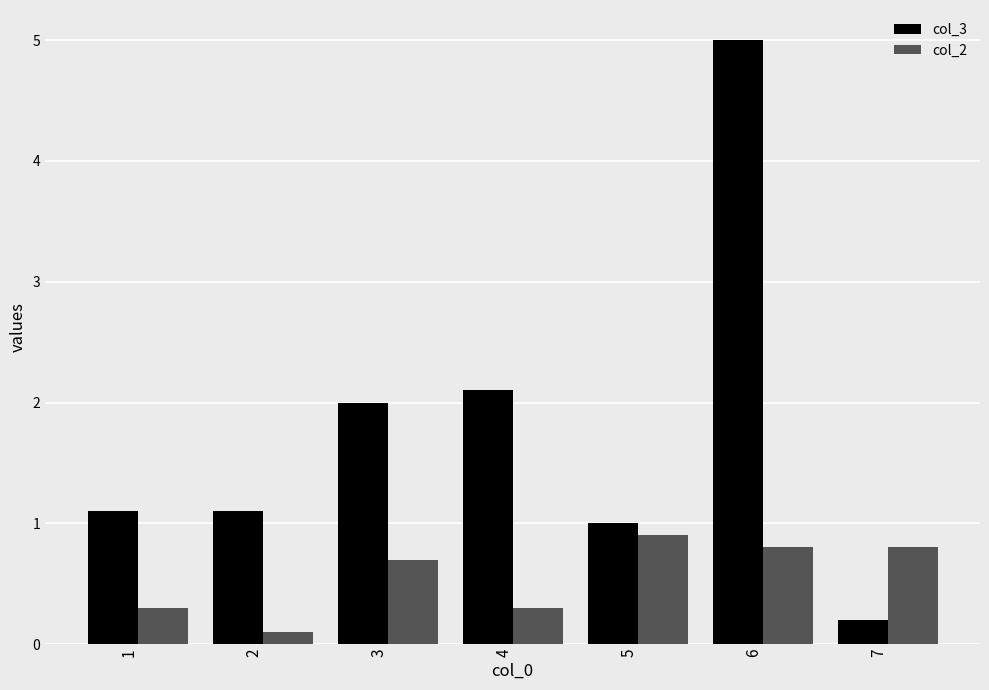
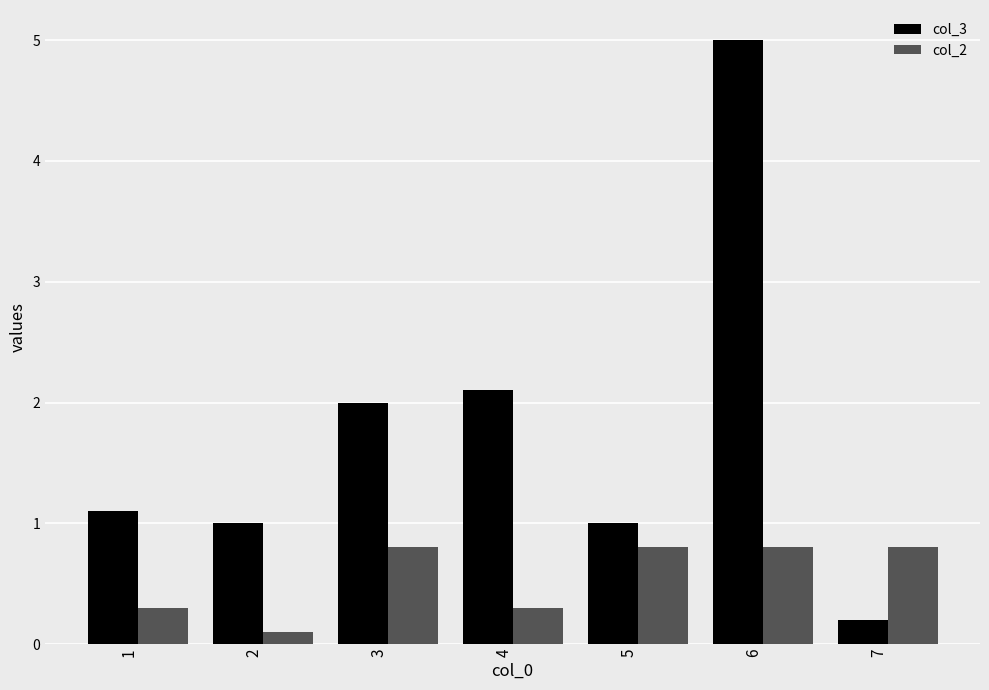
  {
    "col_3": {
      "1": 1.1,
-     "2": 1.1,
+     "2": 1.0,
      "3": 2.0,
      "4": 2.1,
      "5": 1.0,
      "6": 5.0,
      "7": 0.2
    },
    "col_2": {
      "1": 0.3,
      "2": 0.1,
-     "3": 0.7,
+     "3": 0.8,
      "4": 0.3,
-     "5": 0.9,
+     "5": 0.8,
      "6": 0.8,
      "7": 0.8
    }
  }
